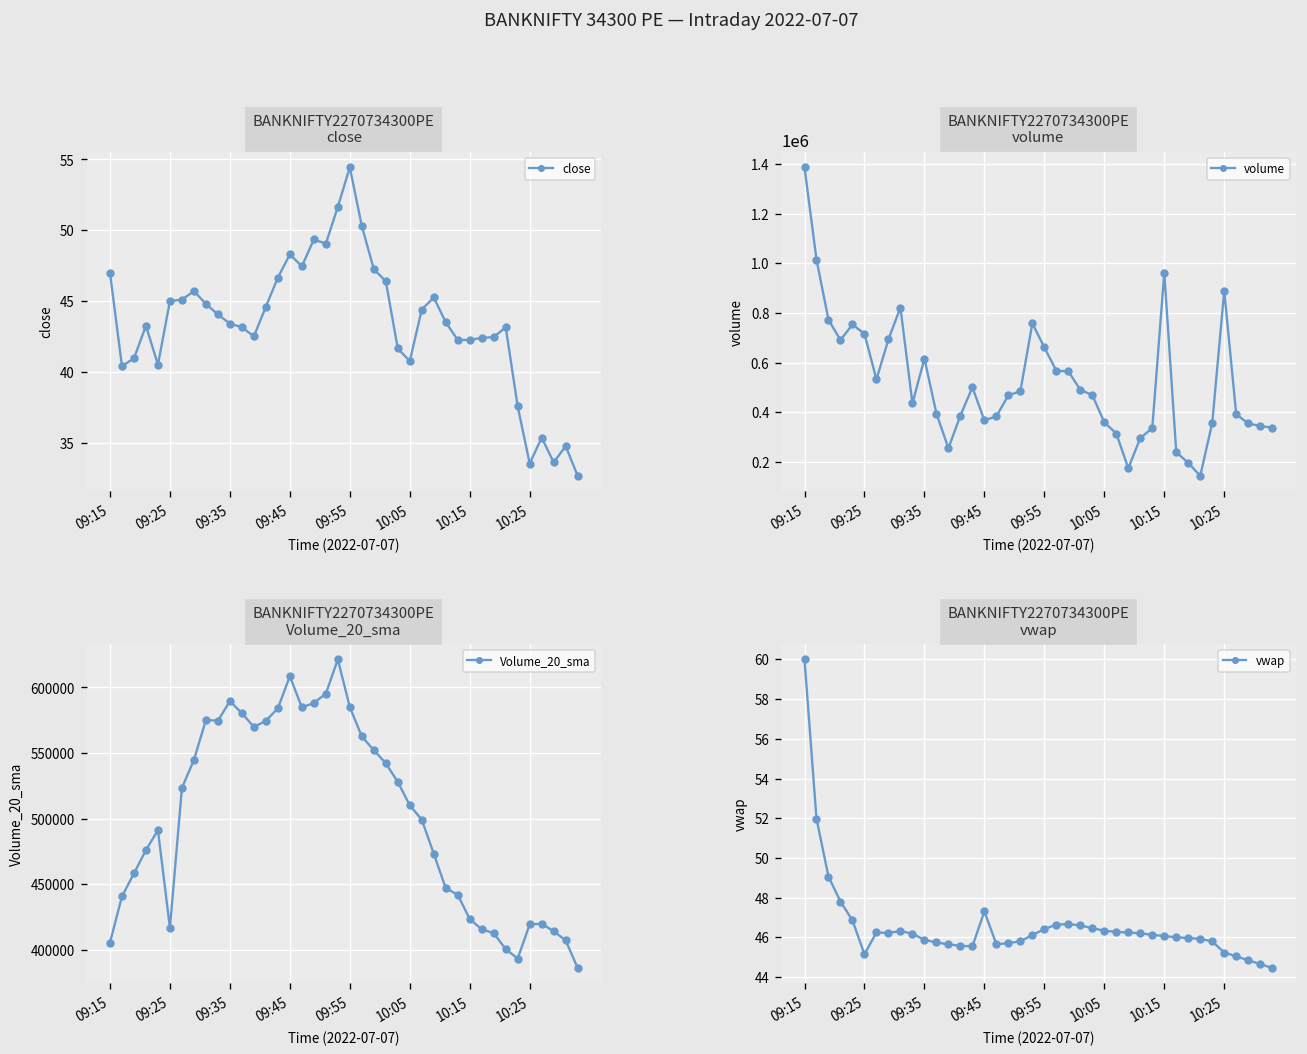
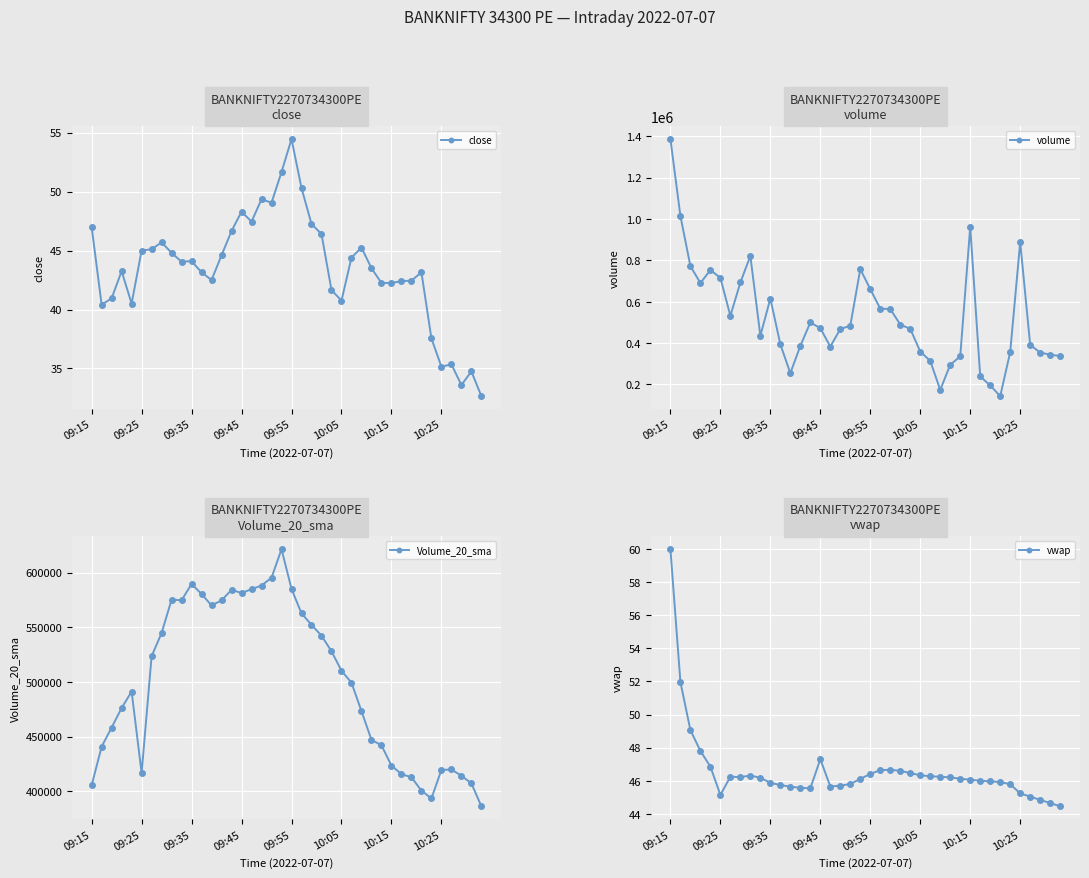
  {
    "BANKNIFTY2270734300PE close": {
      "09:15": 47.0,
      "09:25": 45.0,
-     "09:35": 43.4,
+     "09:35": 44.1,
      "09:45": 48.3,
      "09:55": 54.5,
      "10:05": 40.8,
      "10:15": 42.3,
-     "10:25": 33.5
+     "10:25": 35.2
    },
    "BANKNIFTY2270734300PE volume": {
      "09:15": 1390000,
      "09:25": 720000,
      "09:35": 620000,
-     "09:45": 370000,
+     "09:45": 470000,
      "09:55": 660000,
      "10:05": 360000,
      "10:15": 960000,
      "10:25": 890000
    },
    "BANKNIFTY2270734300PE Volume_20_sma": {
      "09:15": 405000,
      "09:25": 417000,
      "09:35": 590000,
-     "09:45": 609000,
+     "09:45": 581000,
      "09:55": 585000,
      "10:05": 510000,
      "10:15": 423000,
      "10:25": 419000
    },
    "BANKNIFTY2270734300PE vwap": {
      "09:15": 60.0,
      "09:25": 45.1,
      "09:35": 45.9,
      "09:45": 47.3,
      "09:55": 46.4,
      "10:05": 46.3,
      "10:15": 46.1,
      "10:25": 45.2
    }
  }
